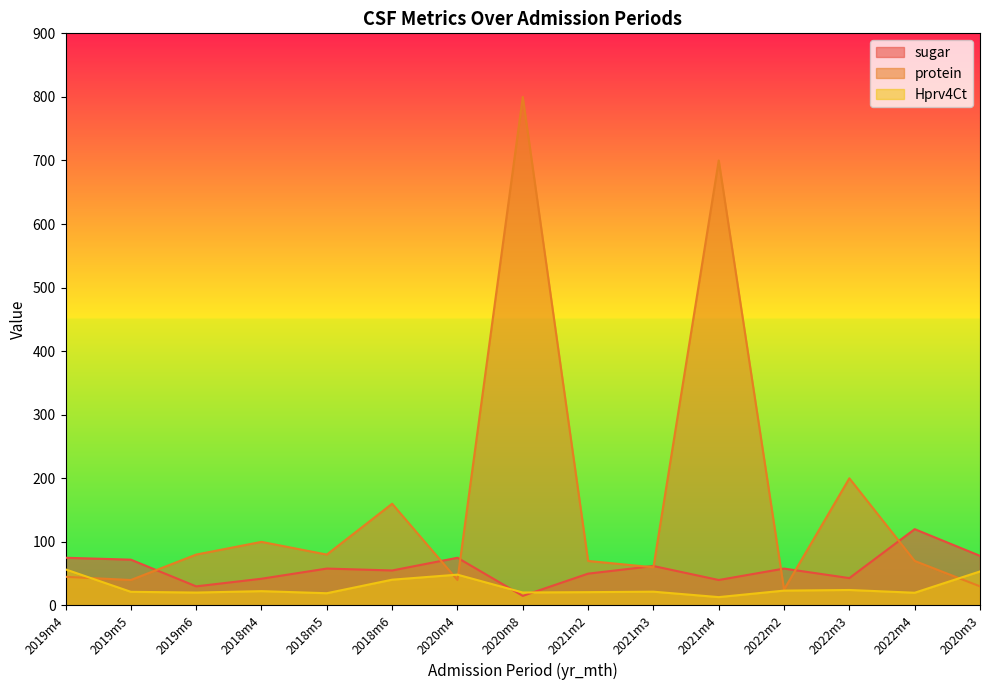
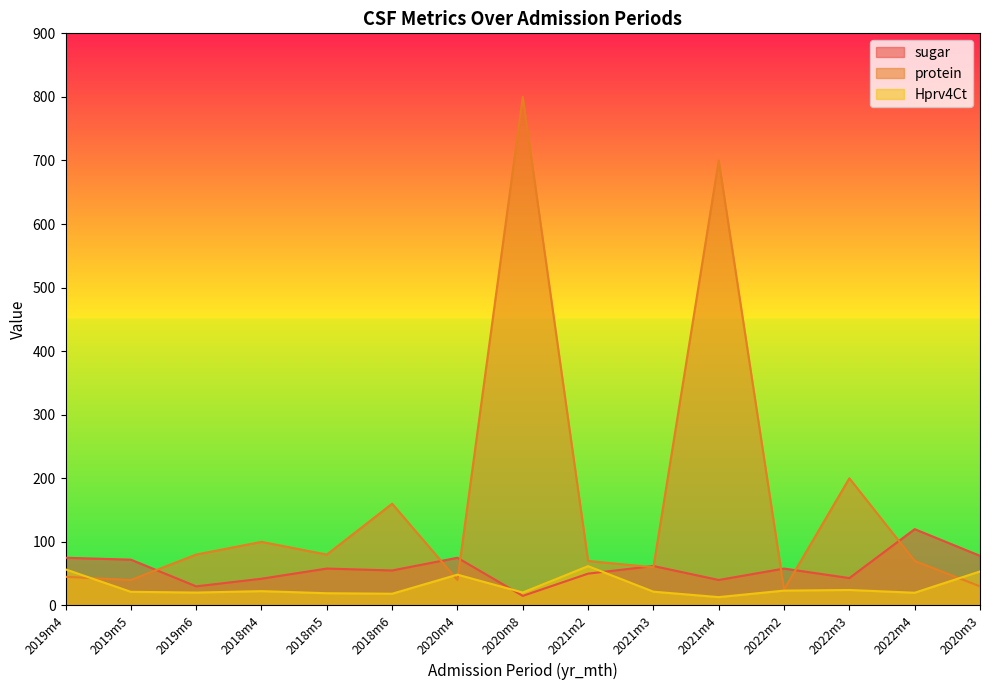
  {
    "Hprv4Ct": {
      "2019m4": 60,
      "2019m5": 20,
      "2019m6": 20,
      "2018m4": 20,
      "2018m5": 20,
-     "2018m6": 40,
+     "2018m6": 20,
      "2020m4": 50,
      "2020m8": 20,
-     "2021m2": 20,
+     "2021m2": 60,
      "2021m3": 20,
      "2021m4": 10,
      "2022m3": 20,
      "2022m4": 20,
      "2020m3": 50
    }
  }
